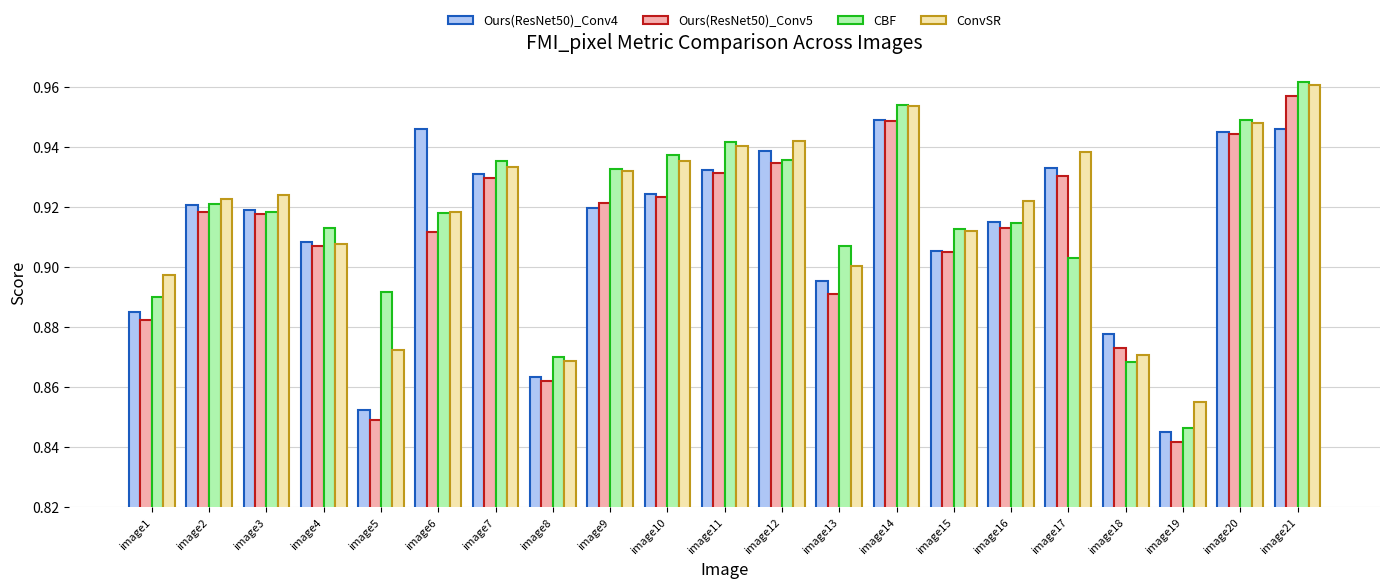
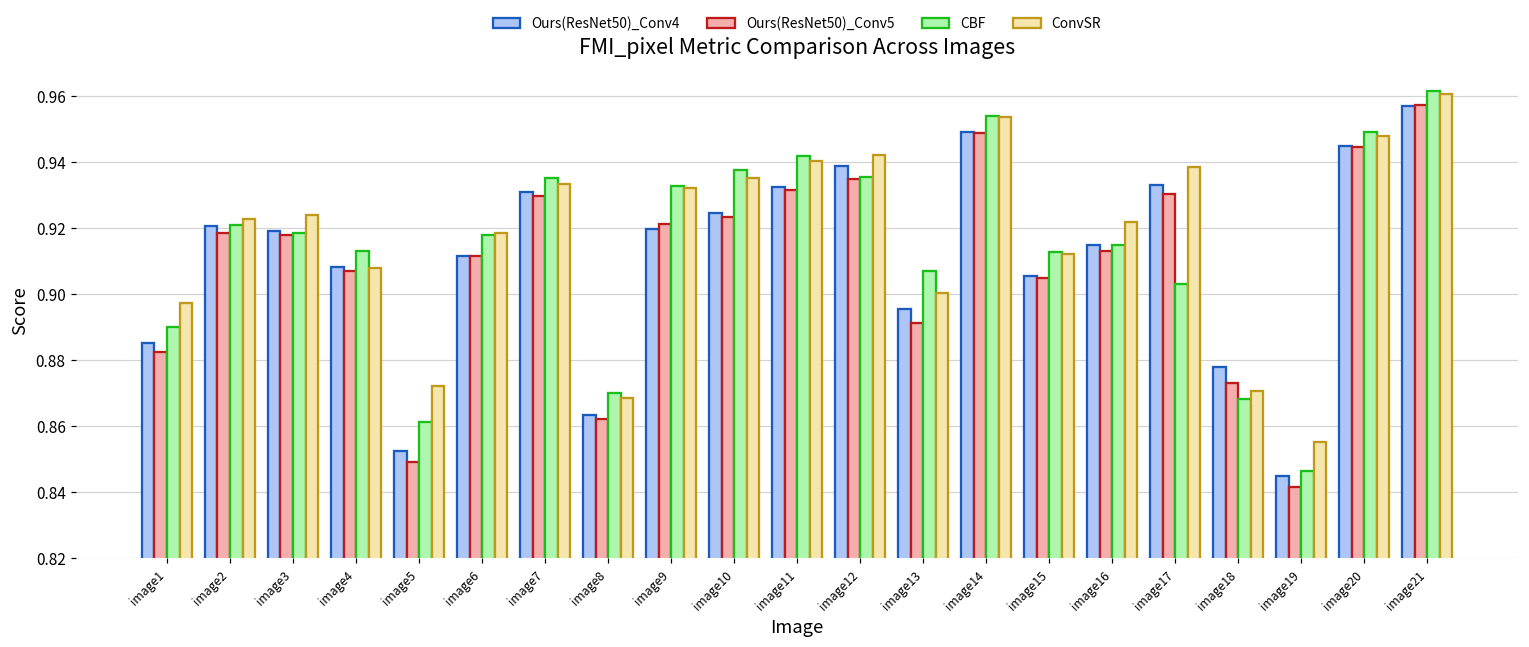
  {
    "Ours(ResNet50)_Conv4": {
      "image1": 0.885,
      "image2": 0.921,
      "image3": 0.919,
      "image4": 0.908,
      "image5": 0.852,
-     "image6": 0.946,
+     "image6": 0.912,
      "image7": 0.931,
      "image8": 0.863,
      "image9": 0.920,
      "image10": 0.924,
      "image11": 0.932,
      "image12": 0.939,
      "image13": 0.895,
      "image14": 0.949,
      "image15": 0.905,
      "image16": 0.915,
      "image17": 0.933,
      "image18": 0.878,
      "image19": 0.845,
      "image20": 0.945,
-     "image21": 0.946
+     "image21": 0.957
    },
    "CBF": {
      "image1": 0.890,
      "image2": 0.921,
      "image3": 0.919,
      "image4": 0.913,
-     "image5": 0.892,
+     "image5": 0.861,
      "image6": 0.918,
      "image7": 0.935,
      "image8": 0.870,
      "image9": 0.933,
      "image10": 0.937,
      "image11": 0.942,
      "image12": 0.936,
      "image13": 0.907,
      "image14": 0.954,
      "image15": 0.913,
      "image16": 0.915,
      "image17": 0.903,
      "image18": 0.868,
      "image19": 0.846,
      "image20": 0.949,
      "image21": 0.962
    }
  }
